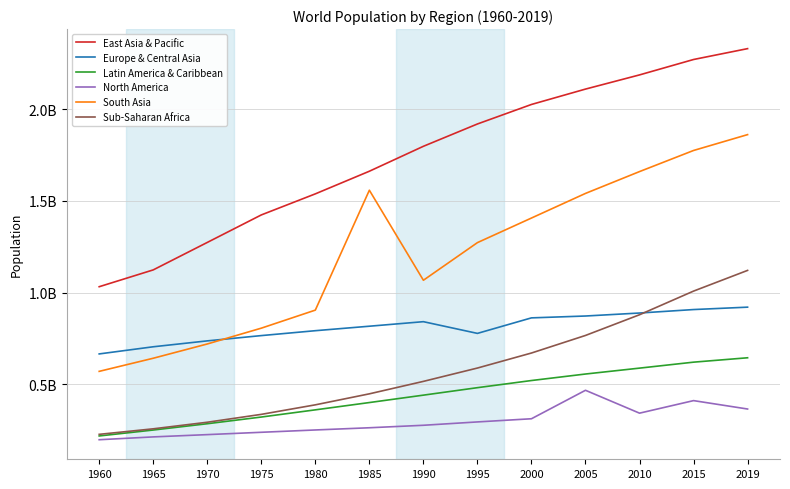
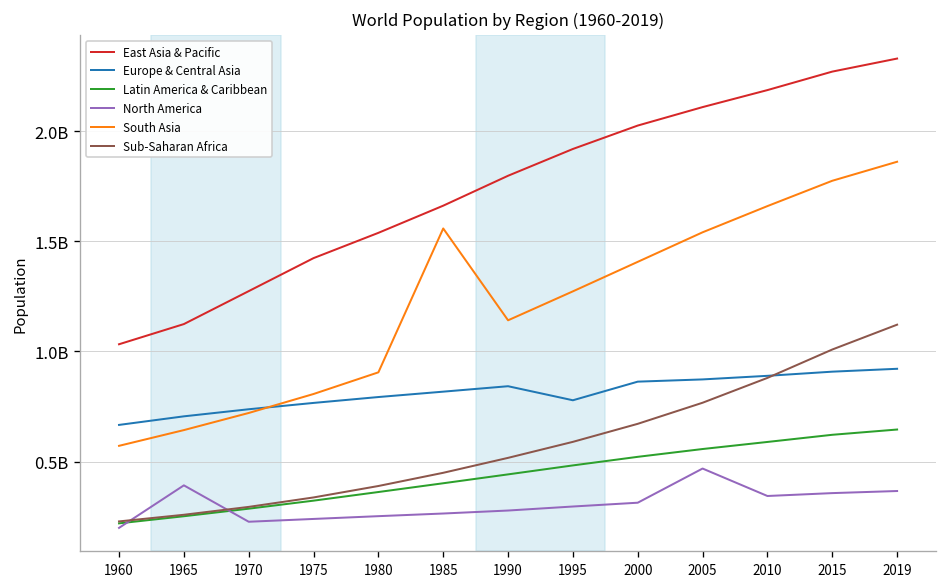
  {
    "East Asia & Pacific": {
      "1960": 1030000000,
      "1965": 1120000000,
      "1970": 1270000000,
      "1975": 1420000000,
      "1980": 1540000000,
      "1985": 1660000000,
      "1990": 1800000000,
      "1995": 1920000000,
      "2000": 2030000000,
      "2005": 2110000000,
      "2010": 2190000000,
      "2015": 2270000000,
      "2019": 2330000000
    },
    "Europe & Central Asia": {
      "1960": 670000000,
      "1965": 710000000,
      "1970": 740000000,
      "1975": 770000000,
      "1980": 790000000,
      "1985": 820000000,
      "1990": 840000000,
      "1995": 780000000,
      "2000": 860000000,
      "2005": 870000000,
      "2015": 910000000,
      "2019": 920000000
    },
    "Latin America & Caribbean": {
      "1975": 320000000,
      "1980": 360000000,
      "1985": 400000000,
      "1990": 440000000,
      "1995": 480000000,
      "2000": 520000000,
      "2005": 560000000,
      "2010": 590000000,
      "2015": 620000000,
      "2019": 650000000
    },
    "North America": {
      "1960": 200000000,
-     "1965": 210000000,
+     "1965": 390000000,
      "1970": 230000000,
      "1975": 240000000,
      "1980": 250000000,
      "1985": 260000000,
      "1990": 280000000,
      "1995": 300000000,
      "2000": 310000000,
      "2005": 470000000,
      "2010": 340000000,
-     "2015": 410000000,
+     "2015": 360000000,
      "2019": 370000000
    },
    "South Asia": {
      "1960": 570000000,
      "1965": 640000000,
      "1970": 720000000,
      "1975": 810000000,
      "1980": 910000000,
      "1985": 1560000000,
-     "1990": 1070000000,
+     "1990": 1140000000,
      "1995": 1270000000,
      "2000": 1410000000,
      "2005": 1540000000,
      "2010": 1660000000,
      "2015": 1780000000,
      "2019": 1860000000
    },
    "Sub-Saharan Africa": {
      "1975": 340000000,
      "1980": 390000000,
      "1985": 450000000,
      "1990": 520000000,
      "1995": 590000000,
      "2000": 670000000,
      "2005": 770000000,
      "2015": 1010000000,
      "2019": 1120000000
    }
  }
